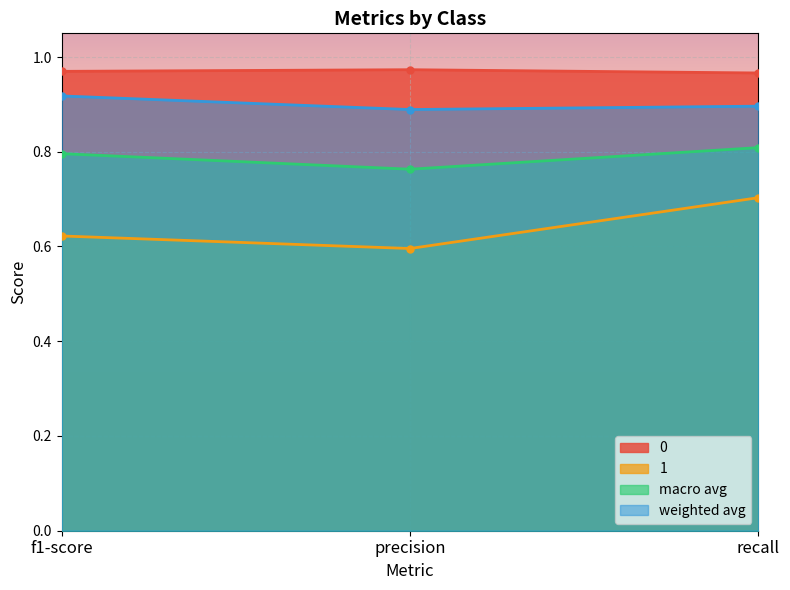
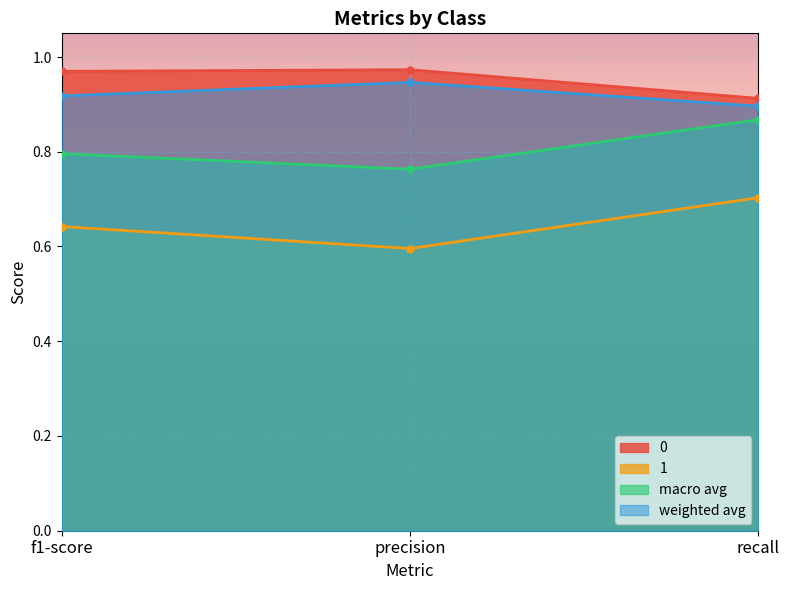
  {
    "0": {
      "f1-score": 0.97,
      "precision": 0.97,
-     "recall": 0.97
+     "recall": 0.91
    },
    "1": {
-     "f1-score": 0.62,
+     "f1-score": 0.64,
      "precision": 0.60,
      "recall": 0.70
    },
    "macro avg": {
      "f1-score": 0.80,
      "precision": 0.76,
-     "recall": 0.81
+     "recall": 0.87
    },
    "weighted avg": {
      "f1-score": 0.92,
-     "precision": 0.89,
+     "precision": 0.95,
      "recall": 0.90
    }
  }
